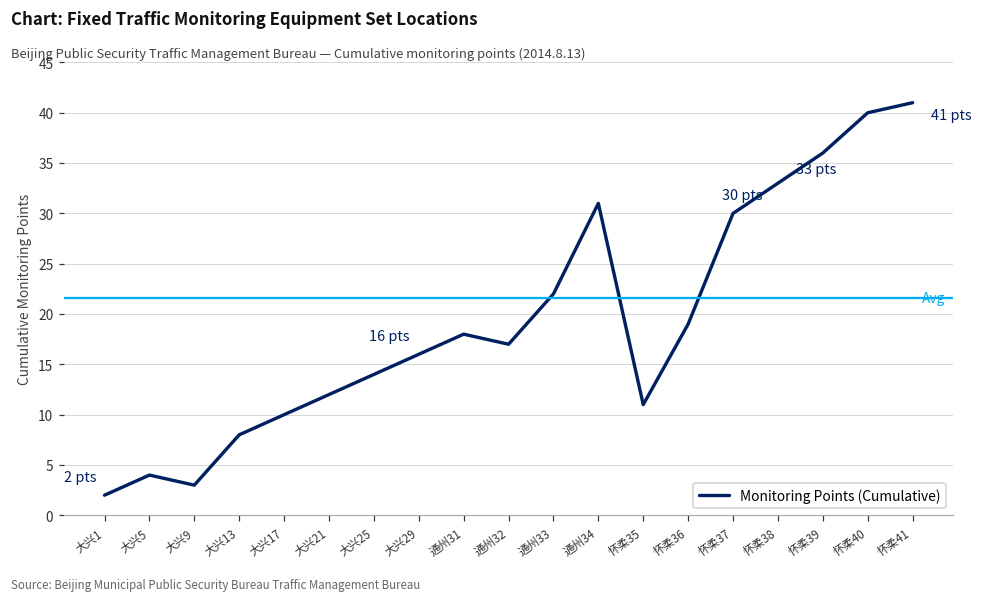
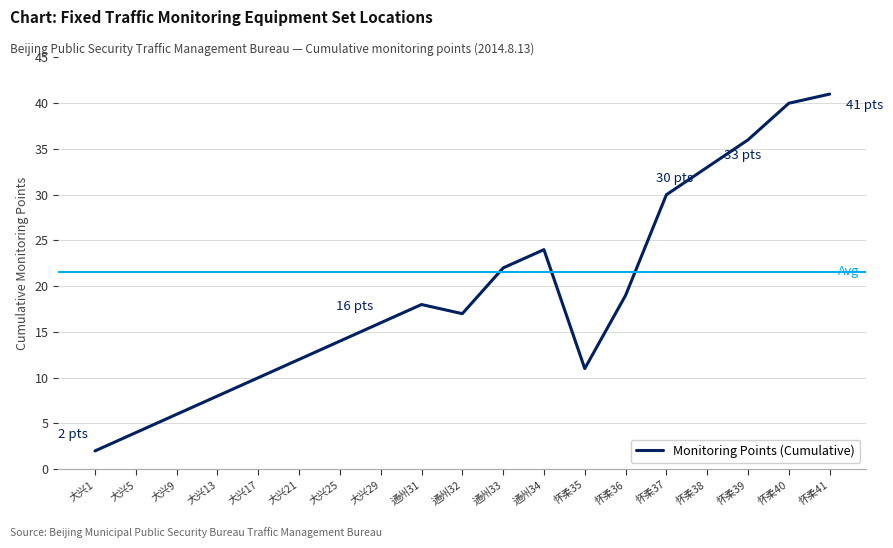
  {
    "大兴5": 4,
-   "大兴9": 3,
+   "大兴9": 6,
    "大兴13": 8,
    "大兴17": 10,
    "大兴21": 12,
    "大兴25": 14,
    "通州31": 18,
    "通州32": 17,
    "通州33": 22,
-   "通州34": 31,
+   "通州34": 24,
    "怀柔35": 11,
    "怀柔36": 19,
    "怀柔40": 40
  }
